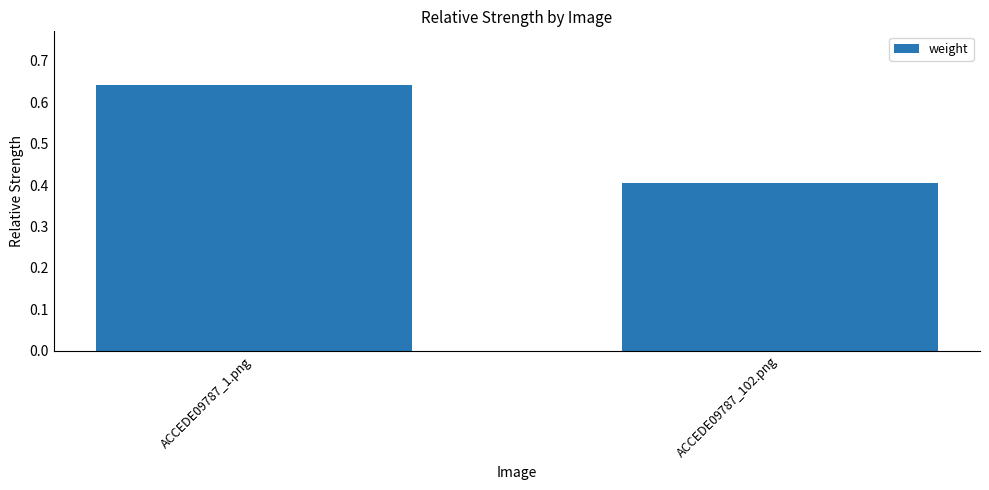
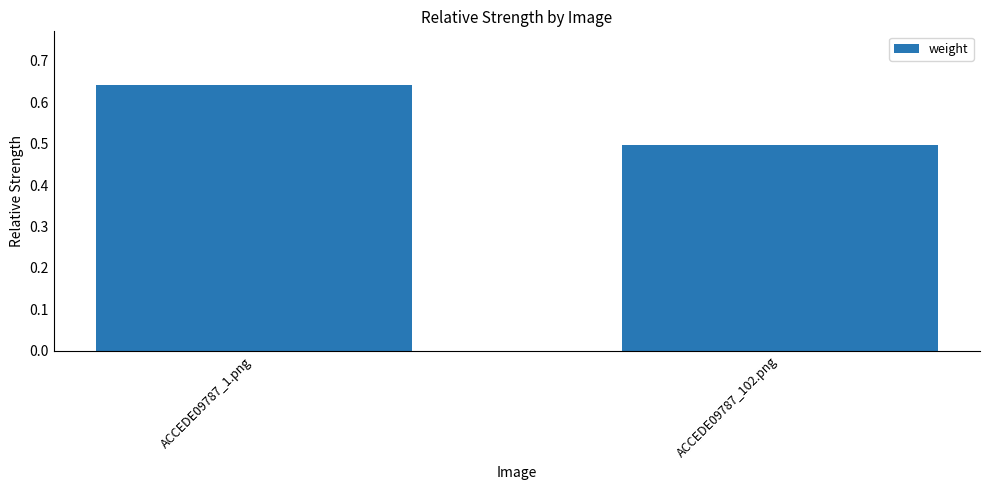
  {
    "ACCEDE09787_1.png": 0.64,
-   "ACCEDE09787_102.png": 0.41
+   "ACCEDE09787_102.png": 0.50
  }
